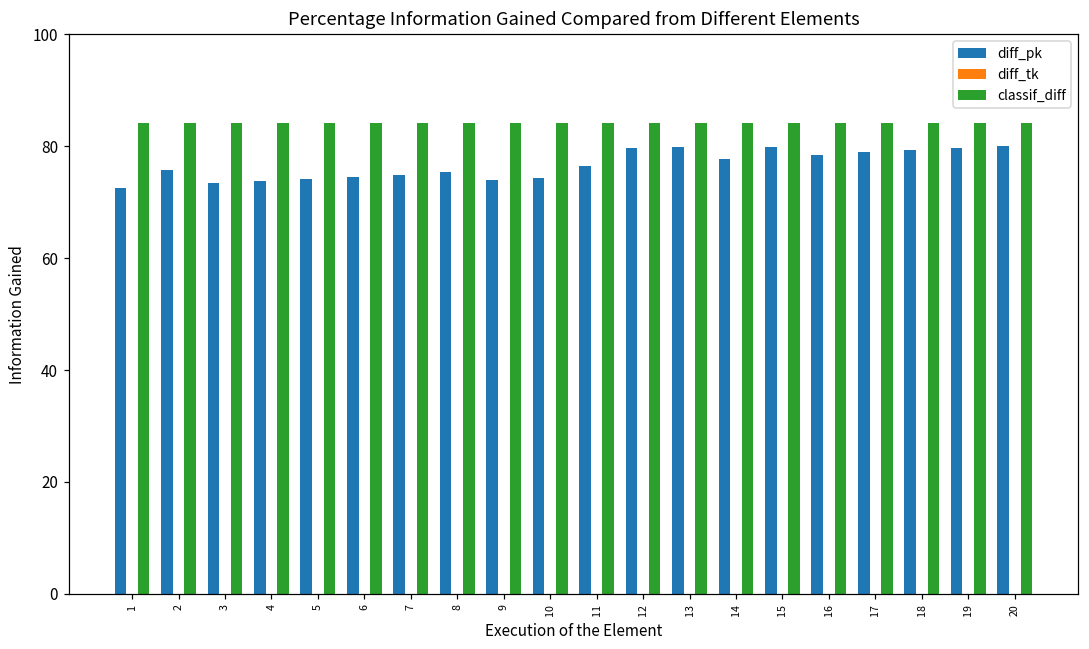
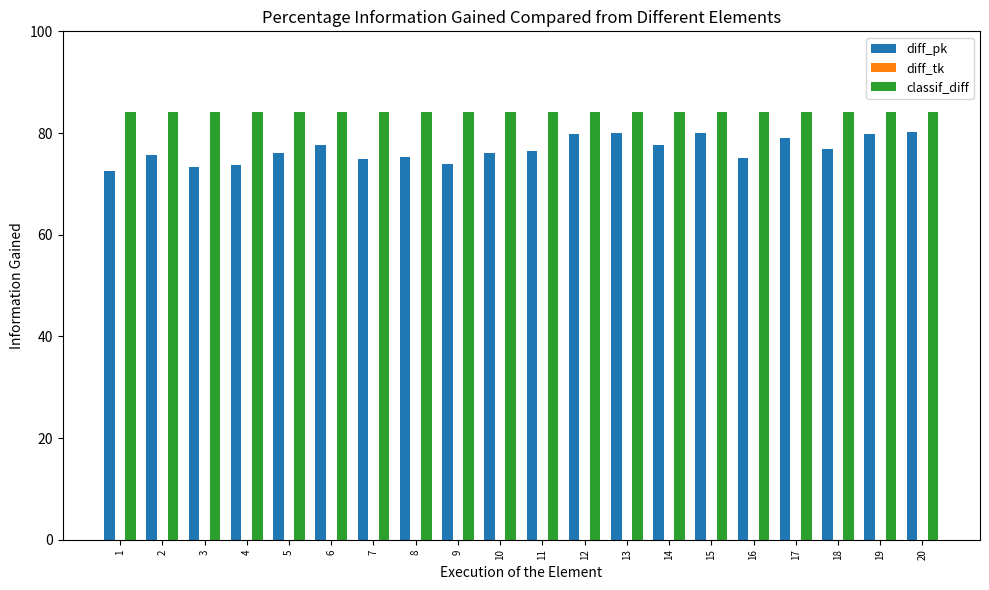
  {
    "diff_pk": {
      "1": 73,
      "2": 76,
      "3": 73,
      "4": 74,
-     "5": 74,
-     "6": 75,
+     "5": 76,
+     "6": 78,
      "7": 75,
      "8": 75,
      "9": 74,
-     "10": 74,
+     "10": 76,
      "11": 77,
      "12": 80,
      "13": 80,
      "14": 78,
      "15": 80,
-     "16": 79,
+     "16": 75,
      "17": 79,
-     "18": 79,
+     "18": 77,
      "19": 80,
      "20": 80
    },
    "classif_diff": {
      "1": 84,
      "2": 84,
      "3": 84,
      "4": 84,
      "5": 84,
      "6": 84,
      "7": 84,
      "8": 84,
      "9": 84,
      "10": 84,
      "11": 84,
      "12": 84,
      "13": 84,
      "14": 84,
      "15": 84,
      "16": 84,
      "17": 84,
      "18": 84,
      "19": 84,
      "20": 84
    }
  }
